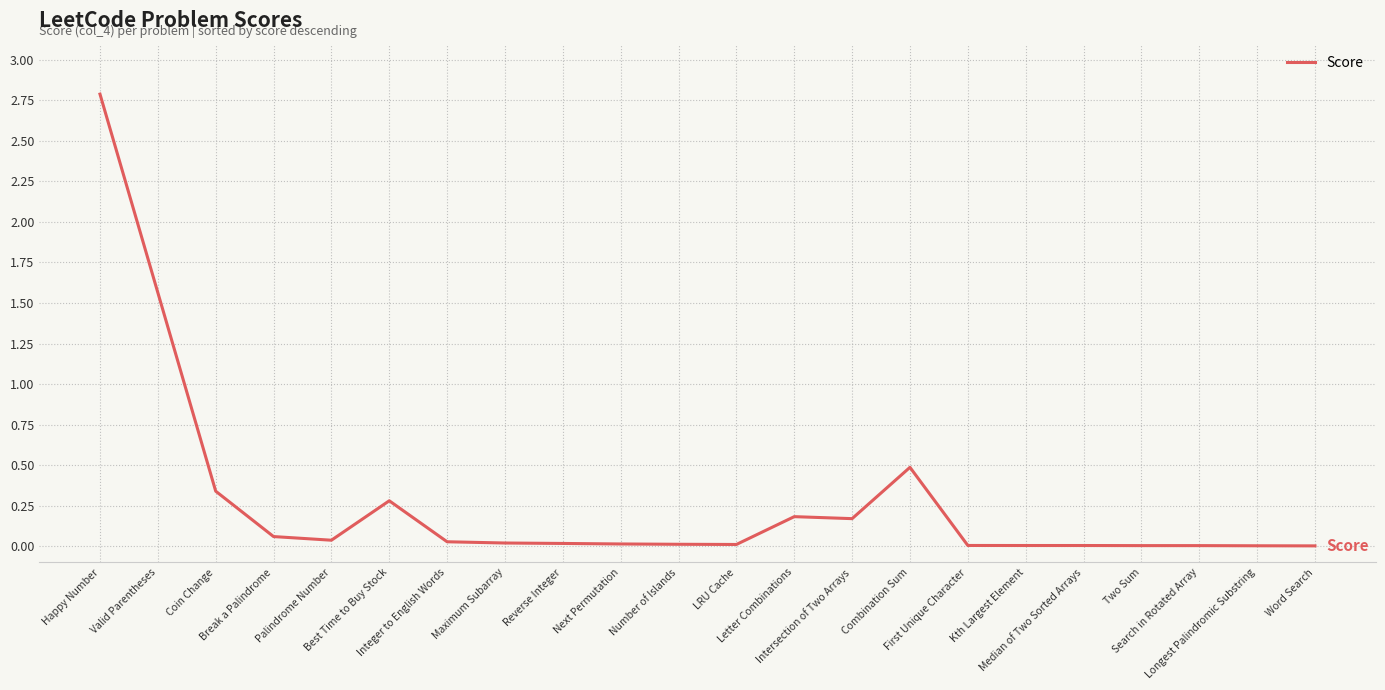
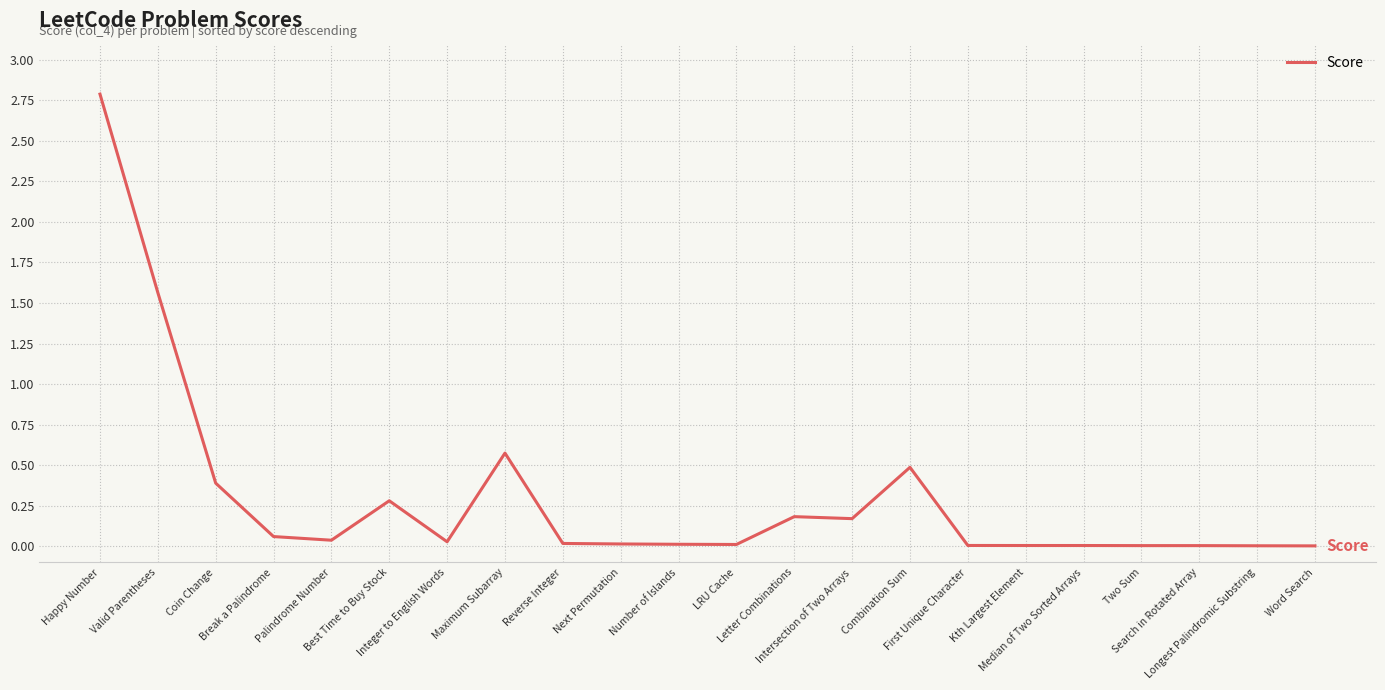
  {
    "Happy Number": 2.79,
    "Valid Parentheses": 1.56,
-   "Coin Change": 0.34,
+   "Coin Change": 0.39,
    "Break a Palindrome": 0.06,
    "Palindrome Number": 0.04,
    "Best Time to Buy Stock": 0.28,
    "Integer to English Words": 0.03,
-   "Maximum Subarray": 0.02,
+   "Maximum Subarray": 0.57,
    "Reverse Integer": 0.02,
    "Next Permutation": 0.01,
    "Number of Islands": 0.01,
    "LRU Cache": 0.01,
    "Letter Combinations": 0.18,
    "Intersection of Two Arrays": 0.17,
    "Combination Sum": 0.49,
    "First Unique Character": 0.00,
    "Kth Largest Element": 0.00,
    "Median of Two Sorted Arrays": 0.00,
    "Two Sum": 0.00,
    "Search in Rotated Array": 0.00,
    "Longest Palindromic Substring": 0.00,
    "Word Search": 0.00
  }
